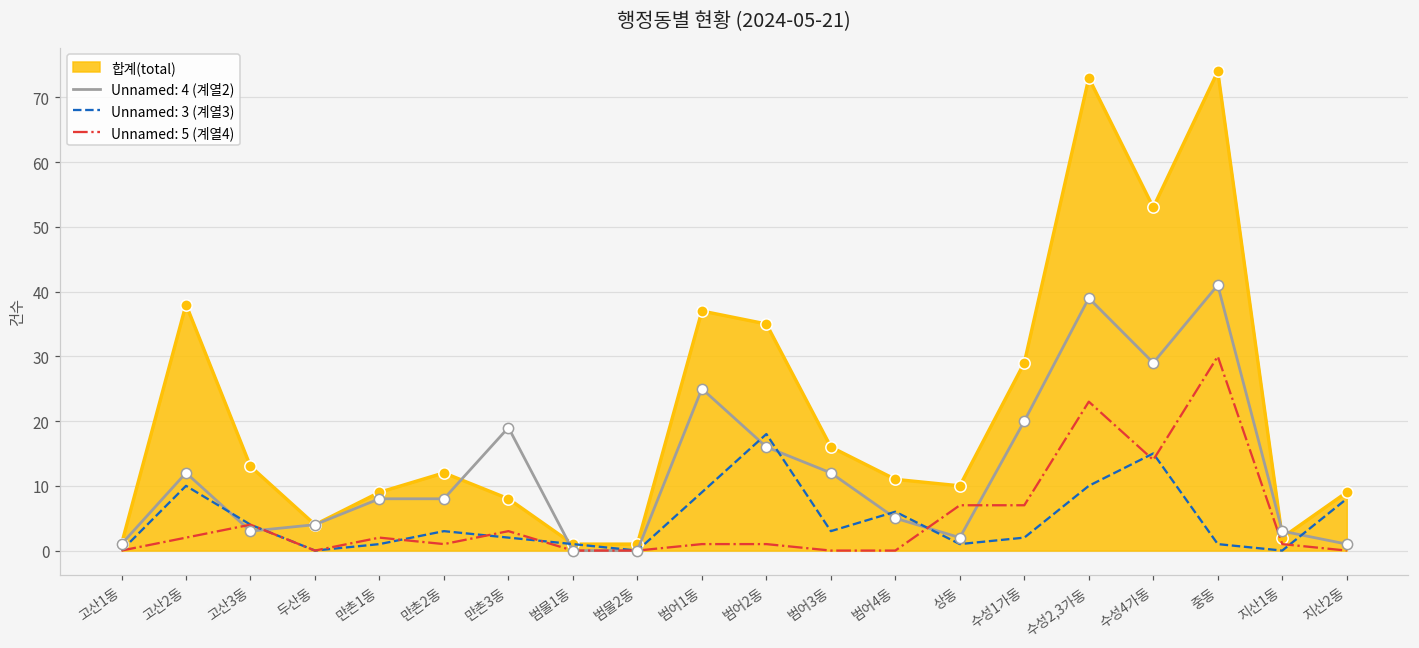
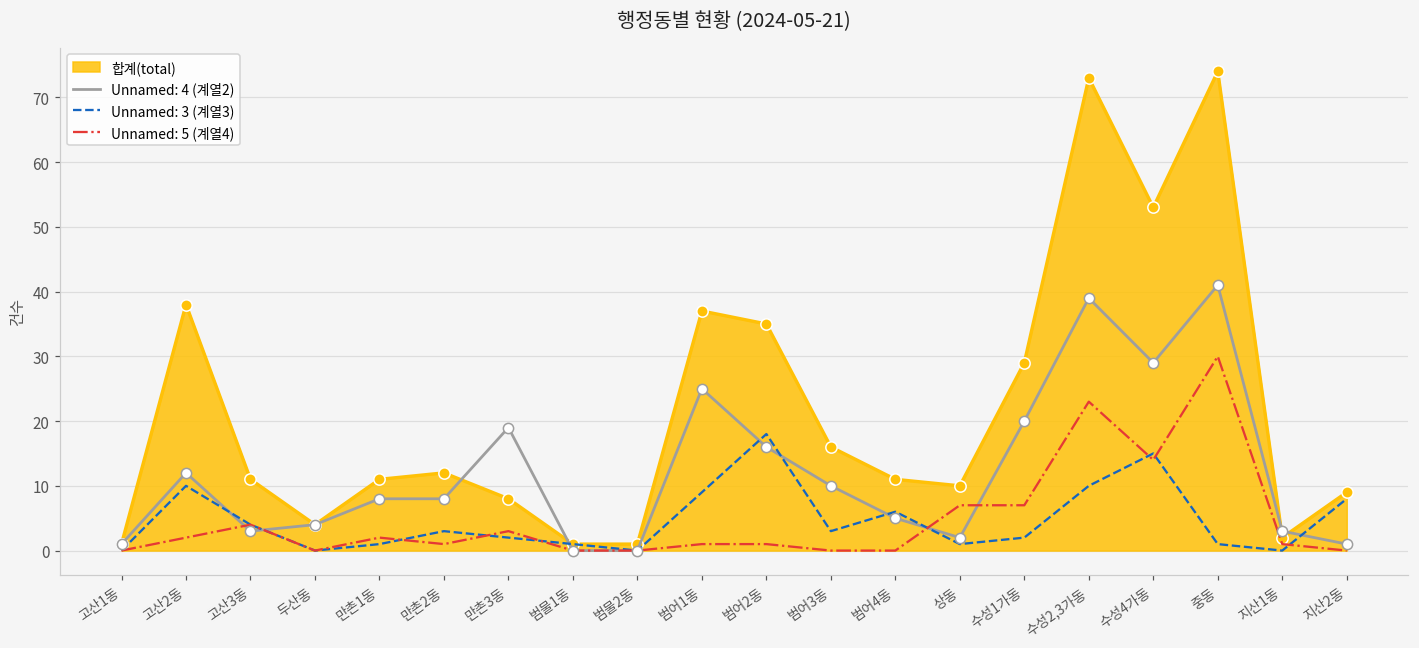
  {
    "합계(total)": {
      "고산2동": 38,
-     "고산3동": 13,
-     "만촌1동": 9,
+     "고산3동": 11,
+     "만촌1동": 11,
      "만촌2동": 12,
      "만촌3동": 8,
      "범물2동": 1,
      "범어1동": 37,
      "범어2동": 35,
      "범어3동": 16,
      "범어4동": 11,
      "상동": 10,
      "수성1가동": 29,
      "수성2,3가동": 73,
      "수성4가동": 53,
      "중동": 74,
      "지산1동": 2,
      "지산2동": 9
    },
    "Unnamed: 4 (계열2)": {
      "고산2동": 12,
      "고산3동": 3,
      "만촌1동": 8,
      "만촌2동": 8,
      "만촌3동": 19,
      "범어1동": 25,
      "범어2동": 16,
-     "범어3동": 12,
+     "범어3동": 10,
      "범어4동": 5,
      "상동": 2,
      "수성1가동": 20,
      "수성2,3가동": 39,
      "수성4가동": 29,
      "중동": 41,
      "지산1동": 3,
      "지산2동": 1
    },
    "Unnamed: 3 (계열3)": {
      "고산2동": 10,
      "만촌1동": 1,
      "만촌2동": 3,
      "만촌3동": 2,
      "범어1동": 9,
      "범어2동": 18,
      "범어3동": 3,
      "범어4동": 6,
      "상동": 1,
      "수성1가동": 2,
      "수성2,3가동": 10,
      "수성4가동": 15,
      "중동": 1,
      "지산1동": 0,
      "지산2동": 8
    },
    "Unnamed: 5 (계열4)": {
      "고산2동": 2,
      "만촌1동": 2,
      "만촌2동": 1,
      "만촌3동": 3,
      "범어1동": 1,
      "범어2동": 1,
      "범어3동": 0,
      "범어4동": 0,
      "상동": 7,
      "수성1가동": 7,
      "수성2,3가동": 23,
      "수성4가동": 14,
      "중동": 30,
      "지산1동": 1,
      "지산2동": 0
    }
  }
